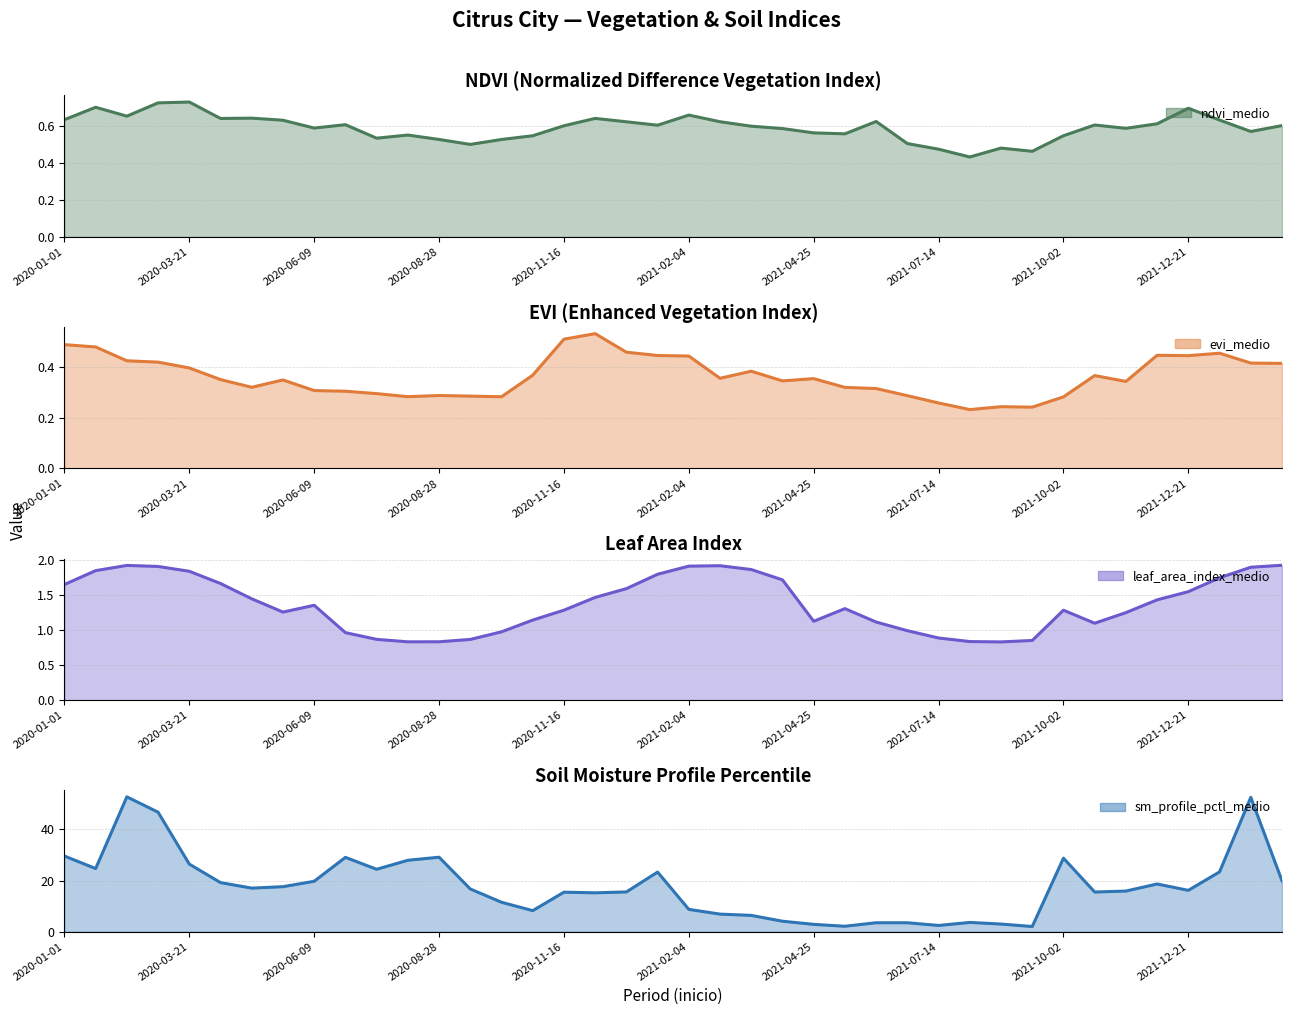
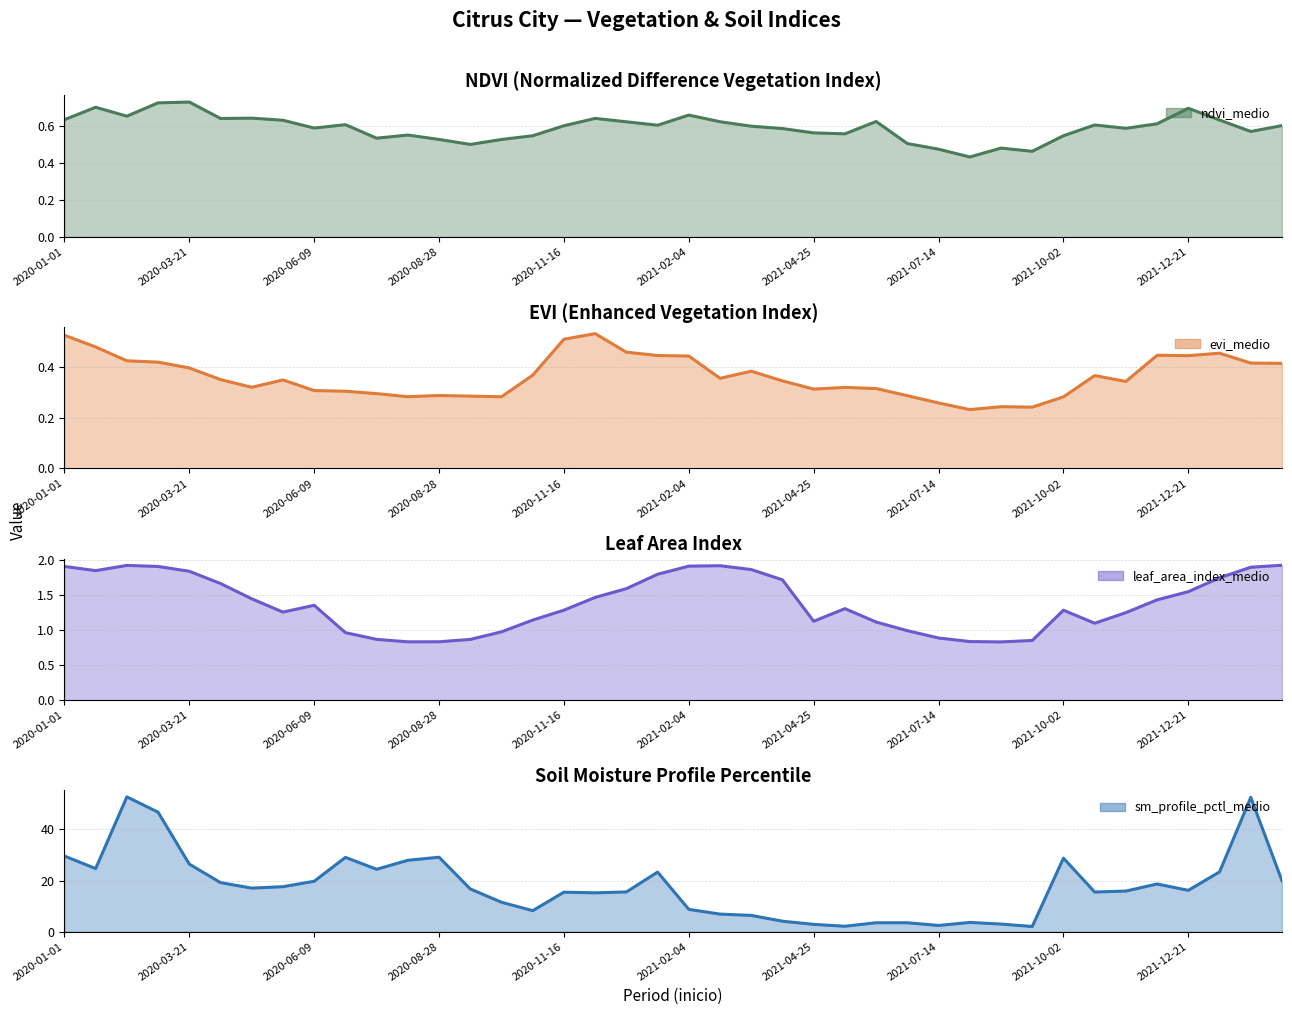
  {
    "NDVI (Normalized Difference Vegetation Index)": {
      "2020-01-01": 0.63,
      "2020-03-21": 0.73,
      "2020-06-09": 0.59,
      "2020-08-28": 0.53,
      "2020-11-16": 0.60,
      "2021-02-04": 0.66,
      "2021-04-25": 0.56,
      "2021-07-14": 0.48,
      "2021-10-02": 0.55,
      "2021-12-21": 0.70
    },
    "EVI (Enhanced Vegetation Index)": {
-     "2020-01-01": 0.49,
+     "2020-01-01": 0.52,
      "2020-03-21": 0.39,
      "2020-06-09": 0.31,
      "2020-08-28": 0.29,
      "2020-11-16": 0.51,
      "2021-02-04": 0.44,
-     "2021-04-25": 0.35,
+     "2021-04-25": 0.31,
      "2021-07-14": 0.26,
      "2021-10-02": 0.28,
      "2021-12-21": 0.44
    },
    "Leaf Area Index": {
-     "2020-01-01": 1.7,
+     "2020-01-01": 1.9,
      "2020-03-21": 1.8,
      "2020-06-09": 1.4,
      "2020-08-28": 0.8,
      "2020-11-16": 1.3,
      "2021-02-04": 1.9,
      "2021-04-25": 1.1,
      "2021-07-14": 0.9,
      "2021-10-02": 1.3,
      "2021-12-21": 1.5
    },
    "Soil Moisture Profile Percentile": {
      "2020-01-01": 30,
      "2020-03-21": 26,
      "2020-06-09": 20,
      "2020-08-28": 29,
      "2020-11-16": 15,
      "2021-02-04": 9,
      "2021-04-25": 3,
      "2021-07-14": 2,
      "2021-10-02": 29,
      "2021-12-21": 16
    }
  }
